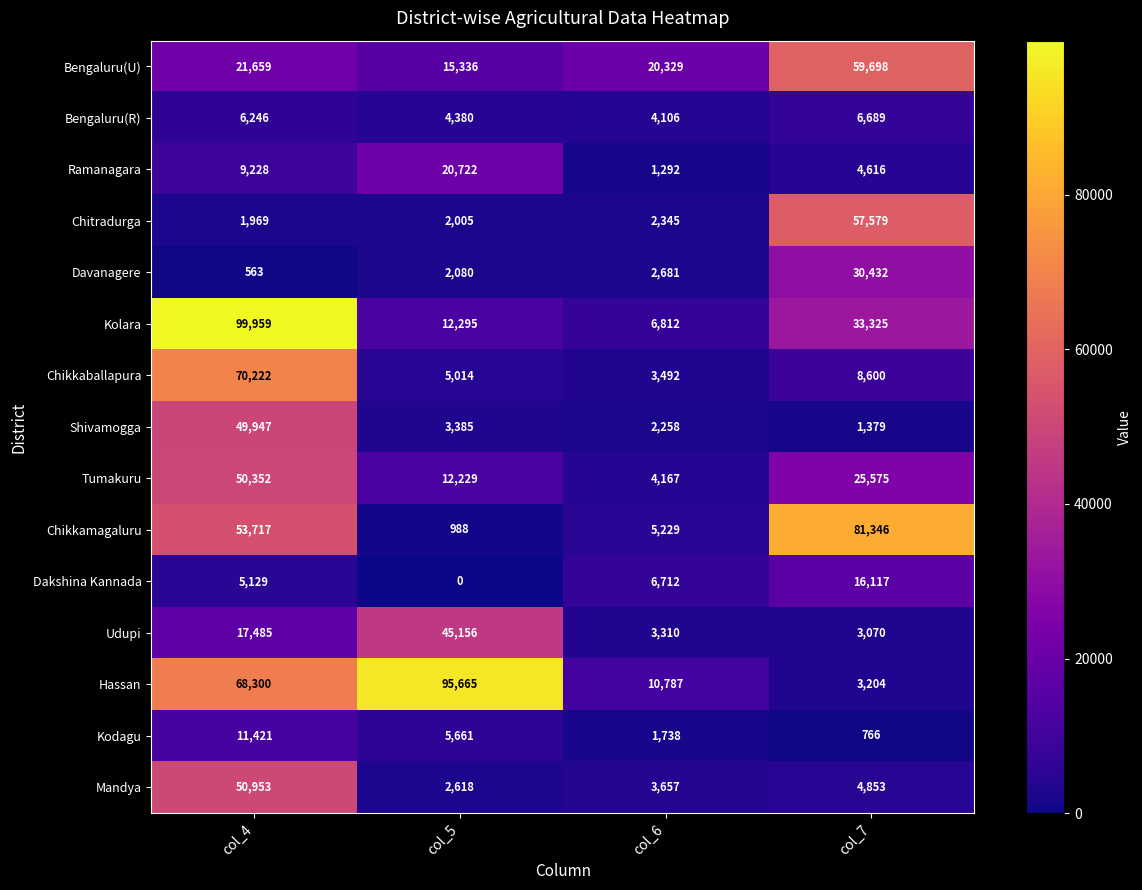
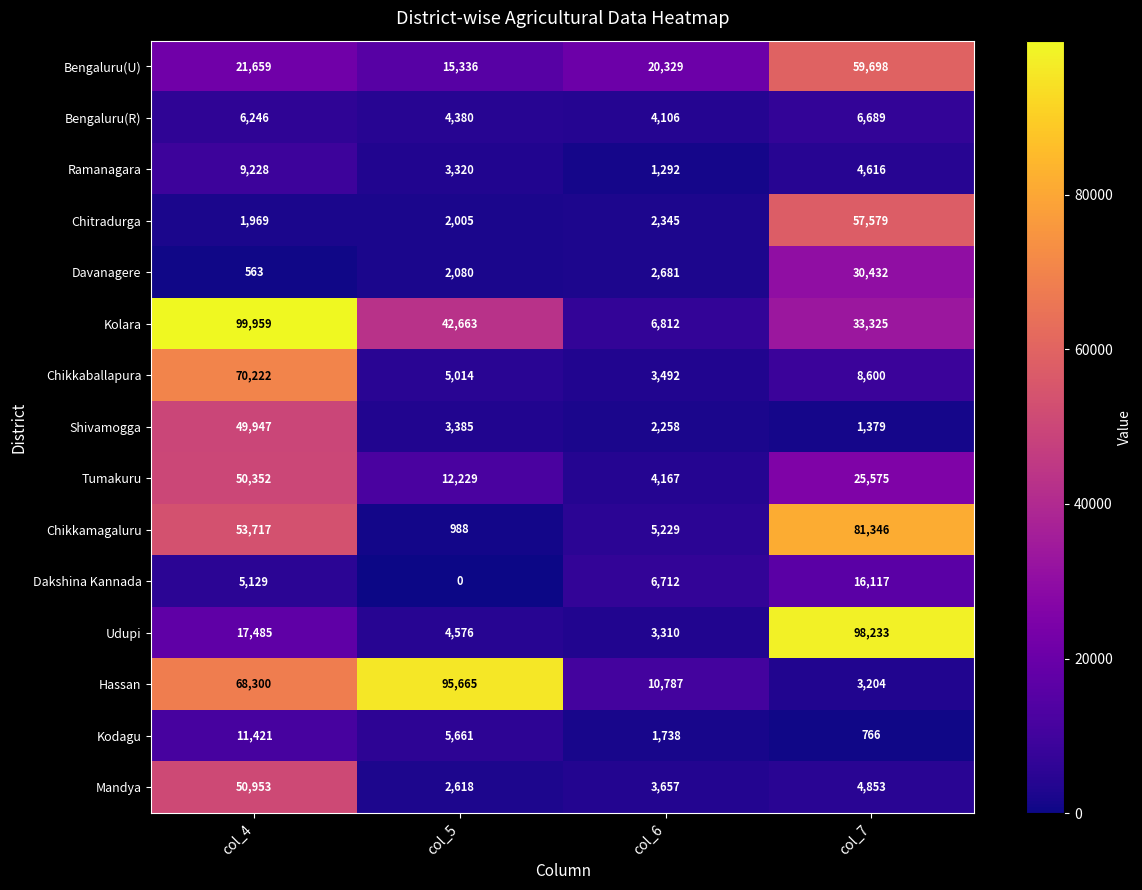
  {
    "Bengaluru(U)": {
      "col_4": "21,659",
      "col_5": "15,336",
      "col_6": "20,329",
      "col_7": "59,698"
    },
    "Bengaluru(R)": {
      "col_4": "6,246",
      "col_5": "4,380",
      "col_6": "4,106",
      "col_7": "6,689"
    },
    "Ramanagara": {
      "col_4": "9,228",
-     "col_5": "20,722",
+     "col_5": "3,320",
      "col_6": "1,292",
      "col_7": "4,616"
    },
    "Chitradurga": {
      "col_4": "1,969",
      "col_5": "2,005",
      "col_6": "2,345",
      "col_7": "57,579"
    },
    "Davanagere": {
      "col_4": "563",
      "col_5": "2,080",
      "col_6": "2,681",
      "col_7": "30,432"
    },
    "Kolara": {
      "col_4": "99,959",
-     "col_5": "12,295",
+     "col_5": "42,663",
      "col_6": "6,812",
      "col_7": "33,325"
    },
    "Chikkaballapura": {
      "col_4": "70,222",
      "col_5": "5,014",
      "col_6": "3,492",
      "col_7": "8,600"
    },
    "Shivamogga": {
      "col_4": "49,947",
      "col_5": "3,385",
      "col_6": "2,258",
      "col_7": "1,379"
    },
    "Tumakuru": {
      "col_4": "50,352",
      "col_5": "12,229",
      "col_6": "4,167",
      "col_7": "25,575"
    },
    "Chikkamagaluru": {
      "col_4": "53,717",
      "col_5": "988",
      "col_6": "5,229",
      "col_7": "81,346"
    },
    "Dakshina Kannada": {
      "col_4": "5,129",
      "col_5": "0",
      "col_6": "6,712",
      "col_7": "16,117"
    },
    "Udupi": {
      "col_4": "17,485",
-     "col_5": "45,156",
+     "col_5": "4,576",
      "col_6": "3,310",
-     "col_7": "3,070"
+     "col_7": "98,233"
    },
    "Hassan": {
      "col_4": "68,300",
      "col_5": "95,665",
      "col_6": "10,787",
      "col_7": "3,204"
    },
    "Kodagu": {
      "col_4": "11,421",
      "col_5": "5,661",
      "col_6": "1,738",
      "col_7": "766"
    },
    "Mandya": {
      "col_4": "50,953",
      "col_5": "2,618",
      "col_6": "3,657",
      "col_7": "4,853"
    }
  }
